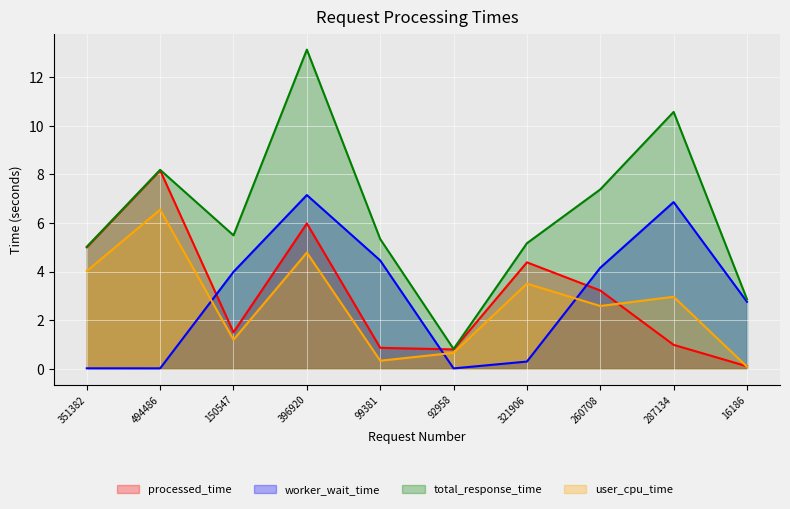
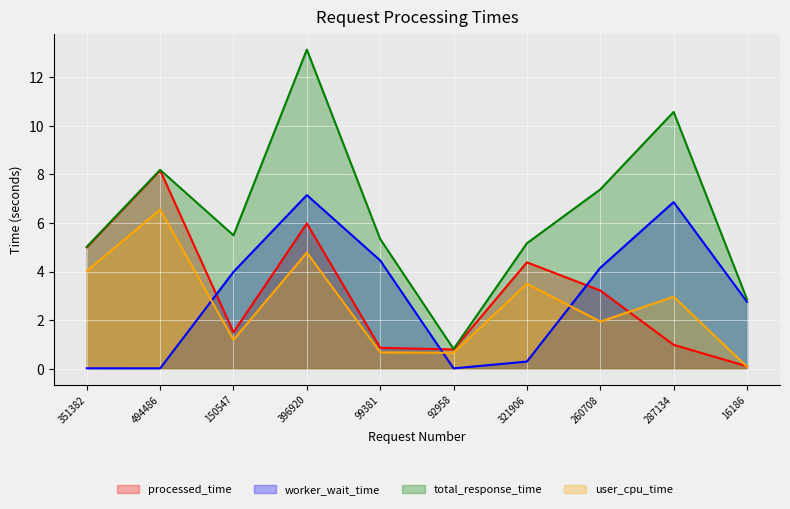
  {
    "processed_time": {
      "150547": 1.5,
      "396920": 6.0,
      "99381": 0.9,
      "321906": 4.4,
      "260708": 3.2,
      "287134": 1.0
    },
    "worker_wait_time": {
      "351382": 0.0,
      "494486": 0.0,
      "150547": 4.0,
      "396920": 7.2,
      "99381": 4.5,
      "92958": 0.0,
      "321906": 0.3,
      "260708": 4.2,
      "287134": 6.9
    },
    "total_response_time": {
      "150547": 5.5,
      "396920": 13.1,
      "99381": 5.3,
      "321906": 5.2,
      "260708": 7.4,
      "287134": 10.6
    },
    "user_cpu_time": {
      "351382": 4.0,
      "494486": 6.5,
      "150547": 1.2,
      "396920": 4.8,
-     "99381": 0.3,
+     "99381": 0.7,
      "92958": 0.6,
      "321906": 3.5,
-     "260708": 2.6,
+     "260708": 1.9,
      "287134": 3.0
    }
  }
